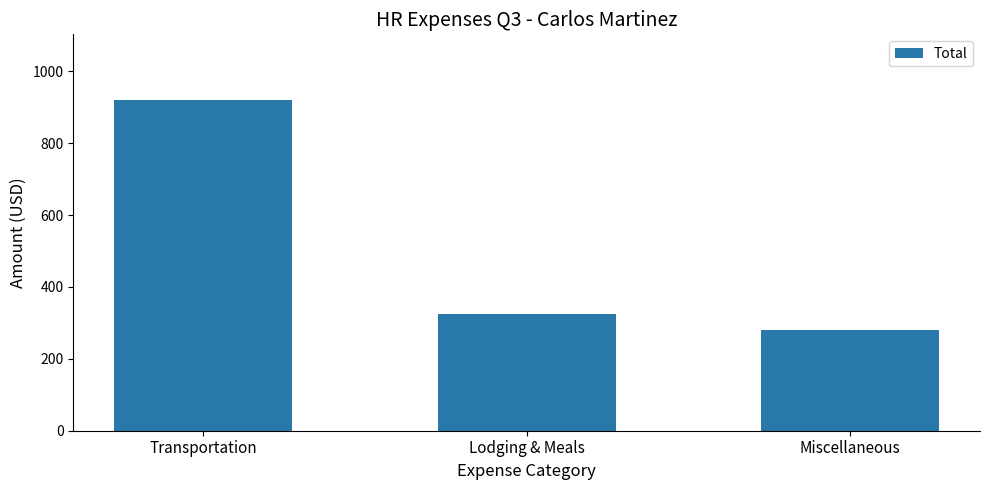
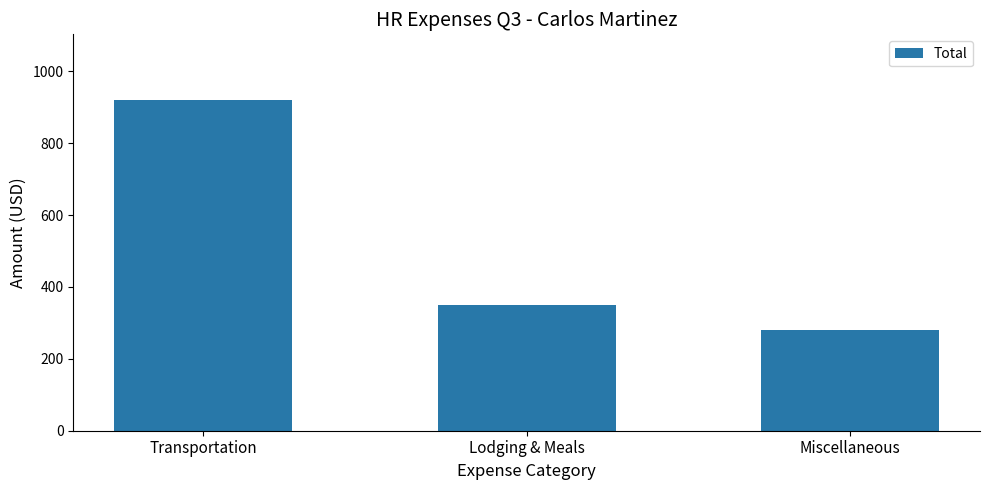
  {
    "Transportation": 920,
-   "Lodging & Meals": 330,
+   "Lodging & Meals": 350,
    "Miscellaneous": 280
  }
